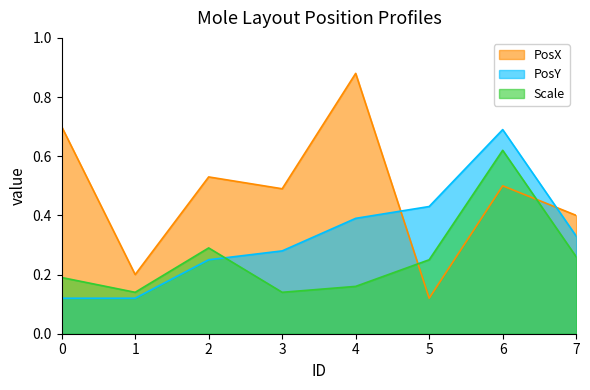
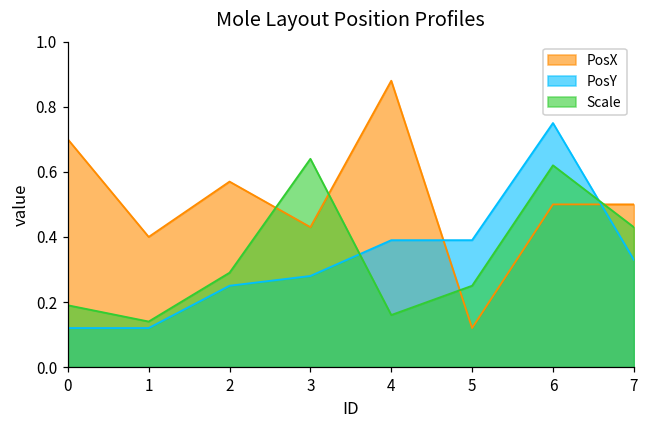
  {
    "PosX": {
      "0": 0.70,
-     "1": 0.2,
-     "2": 0.53,
-     "3": 0.49,
+     "1": 0.4,
+     "2": 0.57,
+     "3": 0.43,
      "4": 0.88,
      "5": 0.12,
      "6": 0.50,
-     "7": 0.4
+     "7": 0.5
    },
    "PosY": {
      "0": 0.12,
      "1": 0.12,
      "2": 0.25,
      "3": 0.28,
      "4": 0.39,
-     "5": 0.43,
-     "6": 0.69,
+     "5": 0.39,
+     "6": 0.75,
      "7": 0.33
    },
    "Scale": {
      "0": 0.19,
      "1": 0.14,
      "2": 0.29,
-     "3": 0.14,
+     "3": 0.64,
      "4": 0.16,
      "5": 0.25,
      "6": 0.62,
-     "7": 0.26
+     "7": 0.43
    }
  }
